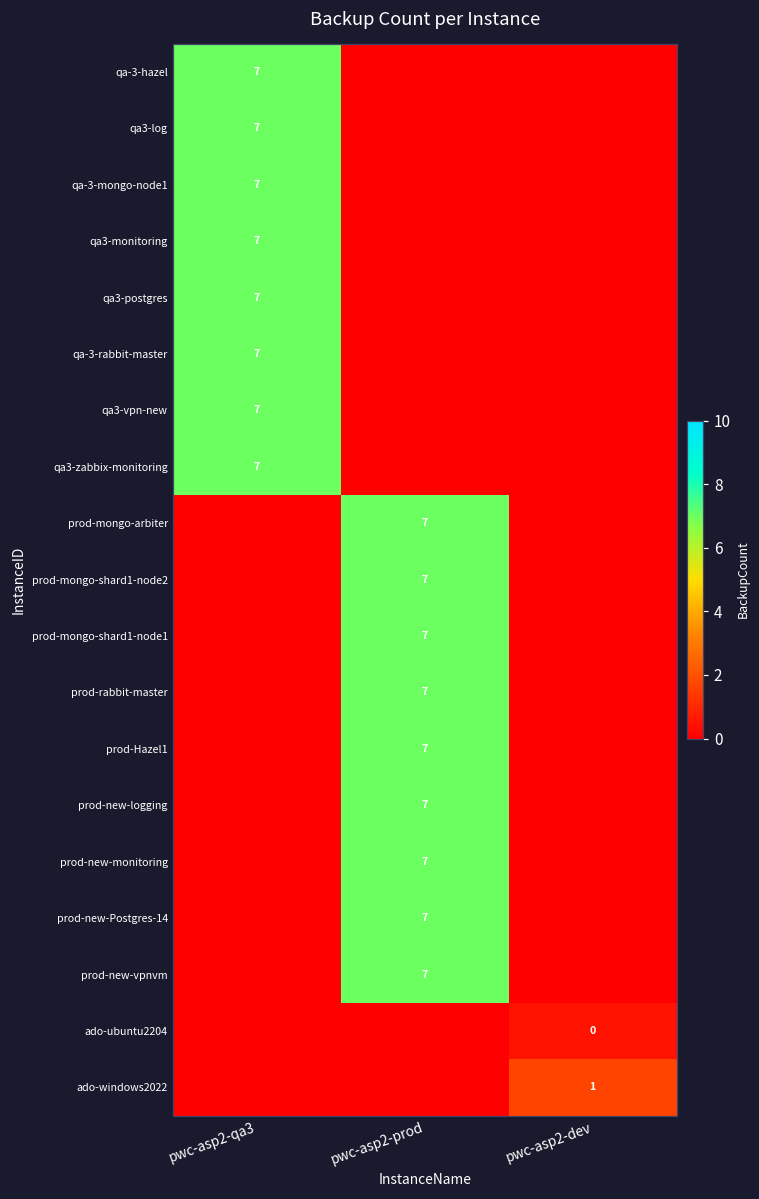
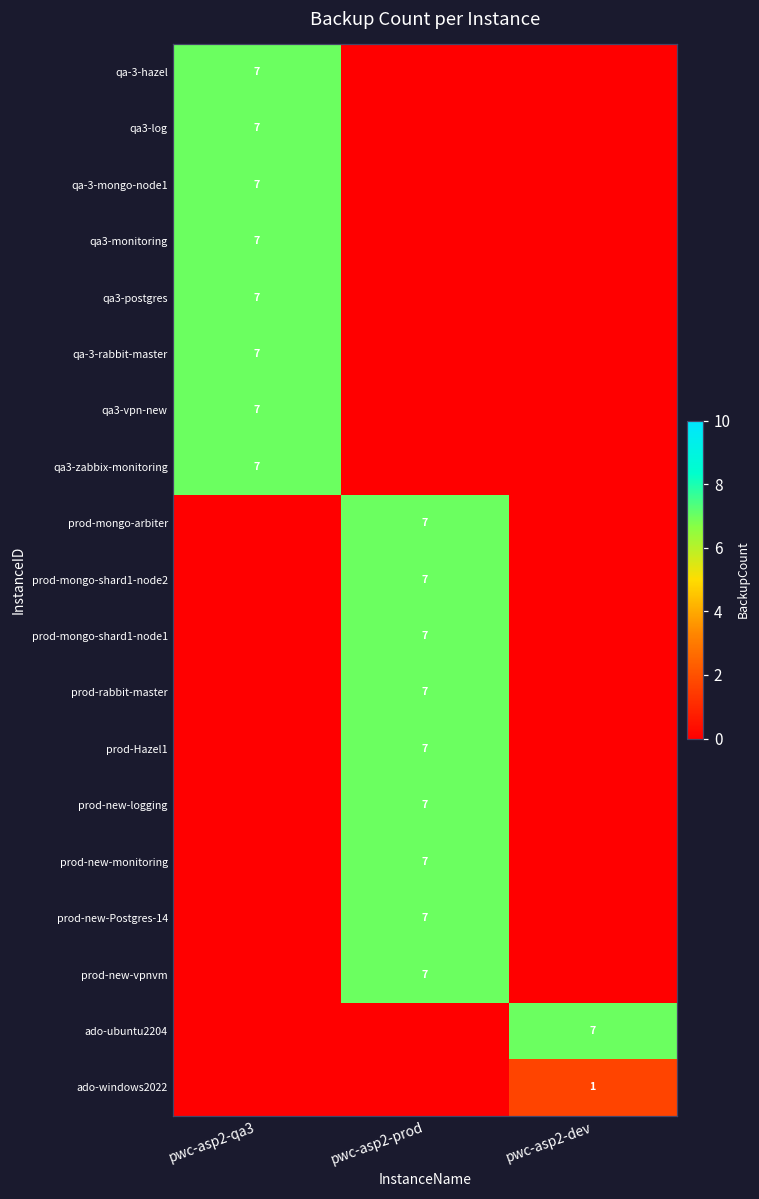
  {
    "qa-3-hazel": {
      "pwc-asp2-qa3": 7
    },
    "qa3-log": {
      "pwc-asp2-qa3": 7
    },
    "qa-3-mongo-node1": {
      "pwc-asp2-qa3": 7
    },
    "qa3-monitoring": {
      "pwc-asp2-qa3": 7
    },
    "qa3-postgres": {
      "pwc-asp2-qa3": 7
    },
    "qa-3-rabbit-master": {
      "pwc-asp2-qa3": 7
    },
    "qa3-vpn-new": {
      "pwc-asp2-qa3": 7
    },
    "qa3-zabbix-monitoring": {
      "pwc-asp2-qa3": 7
    },
    "prod-mongo-arbiter": {
      "pwc-asp2-prod": 7
    },
    "prod-mongo-shard1-node2": {
      "pwc-asp2-prod": 7
    },
    "prod-mongo-shard1-node1": {
      "pwc-asp2-prod": 7
    },
    "prod-rabbit-master": {
      "pwc-asp2-prod": 7
    },
    "prod-Hazel1": {
      "pwc-asp2-prod": 7
    },
    "prod-new-logging": {
      "pwc-asp2-prod": 7
    },
    "prod-new-monitoring": {
      "pwc-asp2-prod": 7
    },
    "prod-new-Postgres-14": {
      "pwc-asp2-prod": 7
    },
    "prod-new-vpnvm": {
      "pwc-asp2-prod": 7
    },
    "ado-ubuntu2204": {
-     "pwc-asp2-dev": 0
+     "pwc-asp2-dev": 7
    },
    "ado-windows2022": {
      "pwc-asp2-dev": 1
    }
  }
